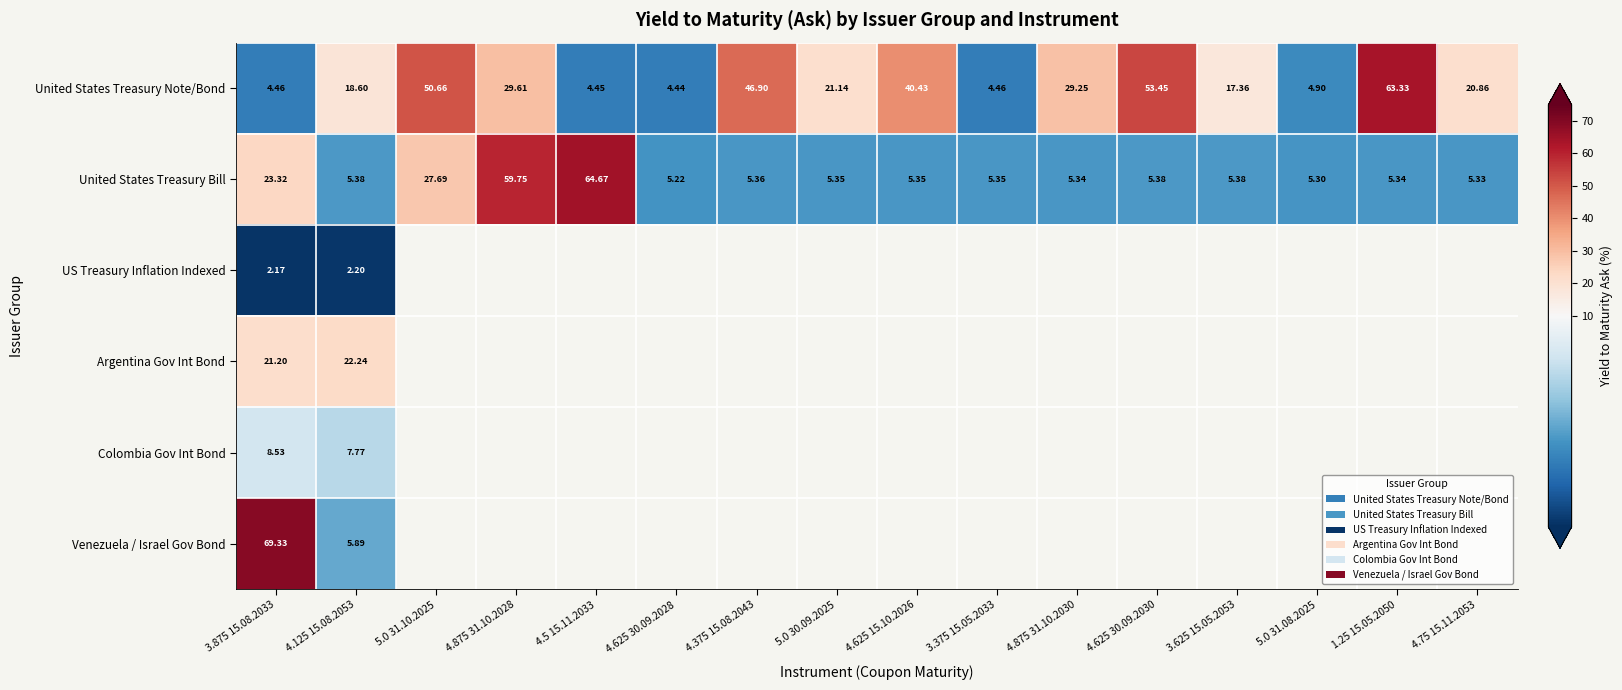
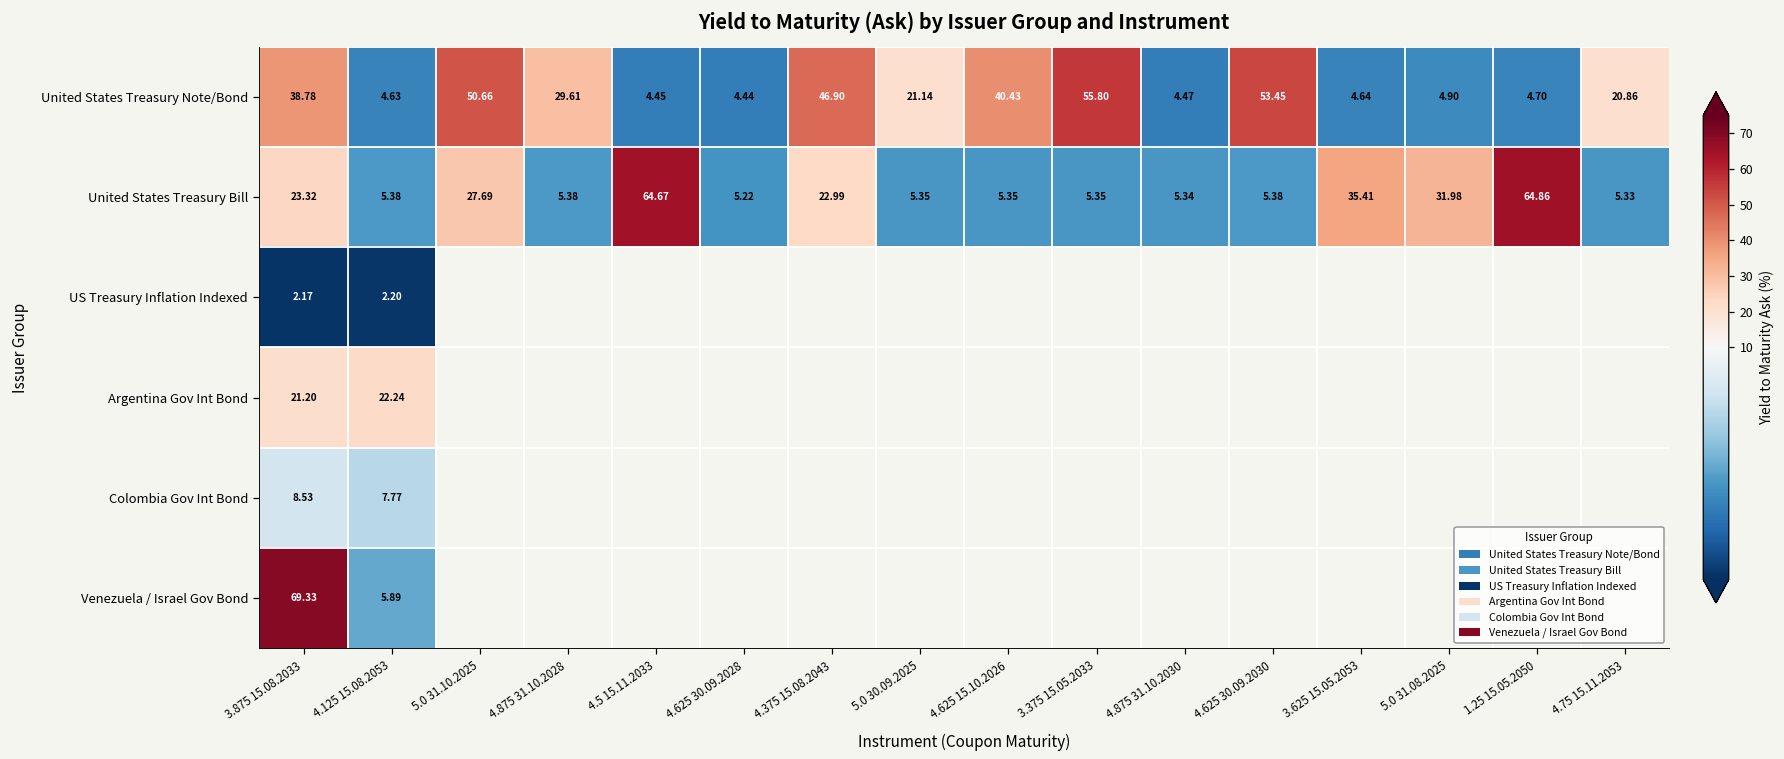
  {
    "United States Treasury Note/Bond": {
-     "3.875 15.08.2033": 4.46,
-     "4.125 15.08.2053": 18.60,
+     "3.875 15.08.2033": 38.78,
+     "4.125 15.08.2053": 4.63,
      "5.0 31.10.2025": 50.66,
      "4.875 31.10.2028": 29.61,
      "4.5 15.11.2033": 4.45,
      "4.625 30.09.2028": 4.44,
      "4.375 15.08.2043": 46.90,
      "5.0 30.09.2025": 21.14,
      "4.625 15.10.2026": 40.43,
-     "3.375 15.05.2033": 4.46,
-     "4.875 31.10.2030": 29.25,
+     "3.375 15.05.2033": 55.80,
+     "4.875 31.10.2030": 4.47,
      "4.625 30.09.2030": 53.45,
-     "3.625 15.05.2053": 17.36,
+     "3.625 15.05.2053": 4.64,
      "5.0 31.08.2025": 4.90,
-     "1.25 15.05.2050": 63.33,
+     "1.25 15.05.2050": 4.70,
      "4.75 15.11.2053": 20.86
    },
    "United States Treasury Bill": {
      "3.875 15.08.2033": 23.32,
      "4.125 15.08.2053": 5.38,
      "5.0 31.10.2025": 27.69,
-     "4.875 31.10.2028": 59.75,
+     "4.875 31.10.2028": 5.38,
      "4.5 15.11.2033": 64.67,
      "4.625 30.09.2028": 5.22,
-     "4.375 15.08.2043": 5.36,
+     "4.375 15.08.2043": 22.99,
      "5.0 30.09.2025": 5.35,
      "4.625 15.10.2026": 5.35,
      "3.375 15.05.2033": 5.35,
      "4.875 31.10.2030": 5.34,
      "4.625 30.09.2030": 5.38,
-     "3.625 15.05.2053": 5.38,
-     "5.0 31.08.2025": 5.30,
-     "1.25 15.05.2050": 5.34,
+     "3.625 15.05.2053": 35.41,
+     "5.0 31.08.2025": 31.98,
+     "1.25 15.05.2050": 64.86,
      "4.75 15.11.2053": 5.33
    },
    "US Treasury Inflation Indexed": {
      "3.875 15.08.2033": 2.17,
      "4.125 15.08.2053": 2.20
    },
    "Argentina Gov Int Bond": {
      "3.875 15.08.2033": 21.20,
      "4.125 15.08.2053": 22.24
    },
    "Colombia Gov Int Bond": {
      "3.875 15.08.2033": 8.53,
      "4.125 15.08.2053": 7.77
    },
    "Venezuela / Israel Gov Bond": {
      "3.875 15.08.2033": 69.33,
      "4.125 15.08.2053": 5.89
    }
  }
